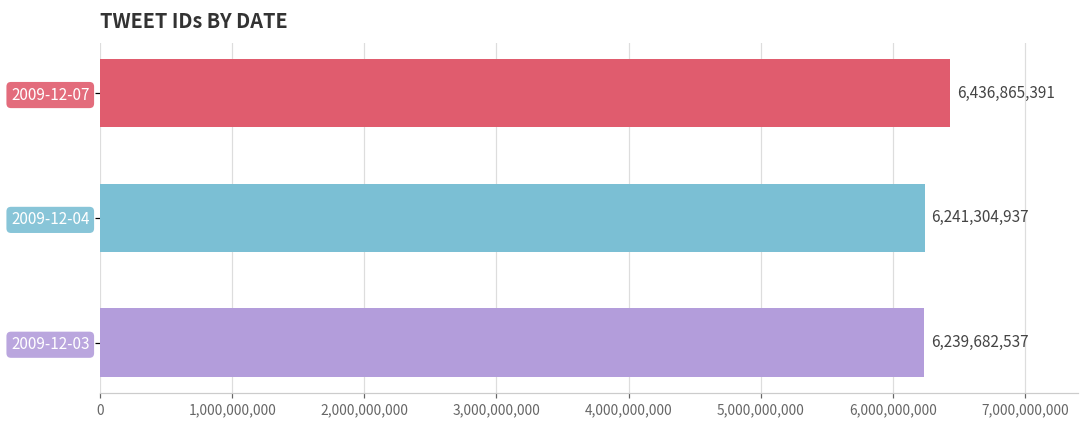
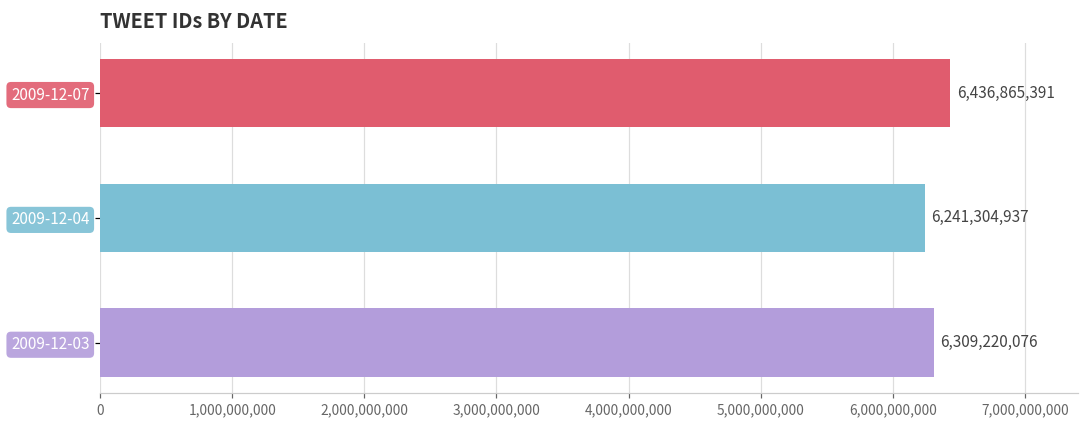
  {
    "2009-12-07": "6,436,865,391",
    "2009-12-04": "6,241,304,937",
-   "2009-12-03": "6,239,682,537"
+   "2009-12-03": "6,309,220,076"
  }
